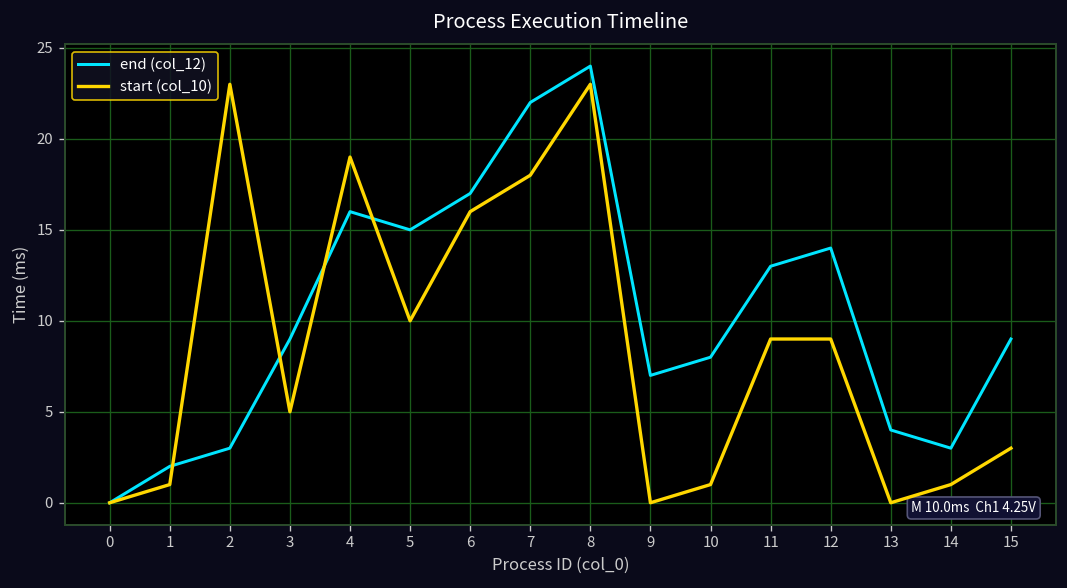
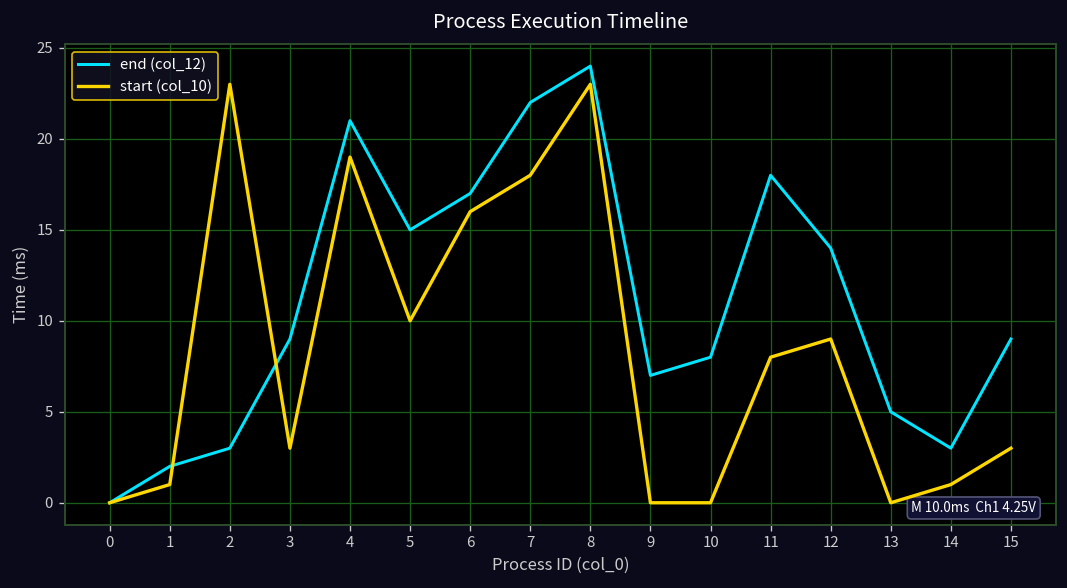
  {
    "end (col_12)": {
      "1": 2,
      "2": 3,
      "3": 9,
-     "4": 16,
+     "4": 21,
      "5": 15,
      "6": 17,
      "7": 22,
      "8": 24,
      "9": 7,
      "10": 8,
-     "11": 13,
+     "11": 18,
      "12": 14,
-     "13": 4,
+     "13": 5,
      "14": 3,
      "15": 9
    },
    "start (col_10)": {
      "1": 1,
      "2": 23,
-     "3": 5,
+     "3": 3,
      "4": 19,
      "5": 10,
      "6": 16,
      "7": 18,
      "8": 23,
      "9": 0,
-     "10": 1,
-     "11": 9,
+     "10": 0,
+     "11": 8,
      "12": 9,
      "13": 0,
      "15": 3
    }
  }
